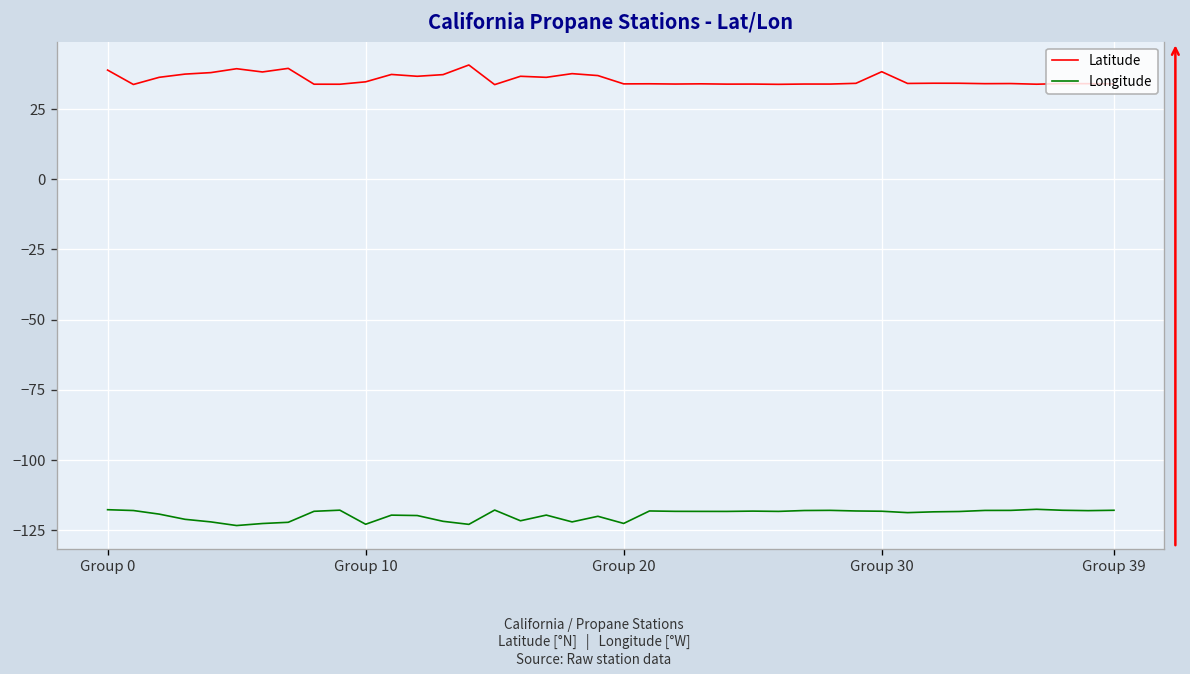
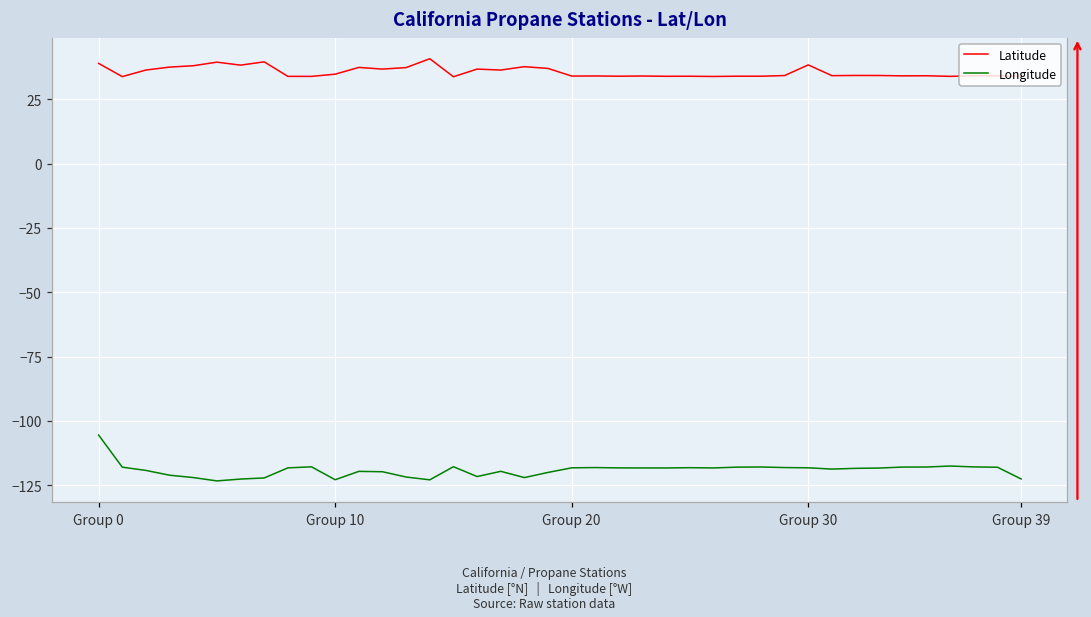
  {
    "Latitude": {
      "Group 0": 39,
      "Group 10": 35,
      "Group 20": 34,
      "Group 30": 38
    },
    "Longitude": {
-     "Group 0": -118,
+     "Group 0": -106,
      "Group 10": -123,
-     "Group 20": -123,
+     "Group 20": -118,
      "Group 30": -118,
-     "Group 39": -118
+     "Group 39": -123
    }
  }
